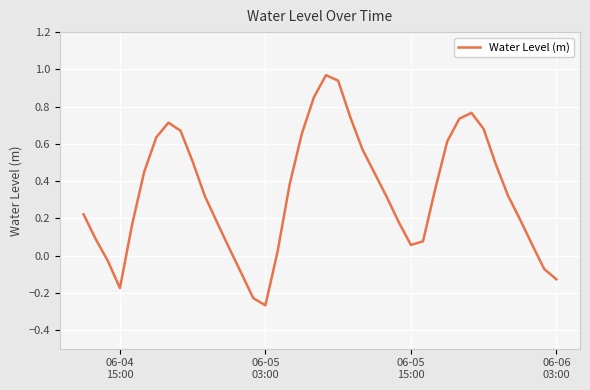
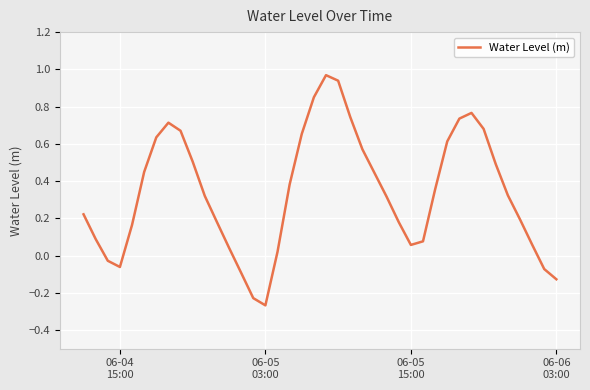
  {
-   "06-04 15:00": -0.17,
+   "06-04 15:00": -0.06,
    "06-05 03:00": -0.27,
    "06-05 15:00": 0.06,
    "06-06 03:00": -0.13
  }
